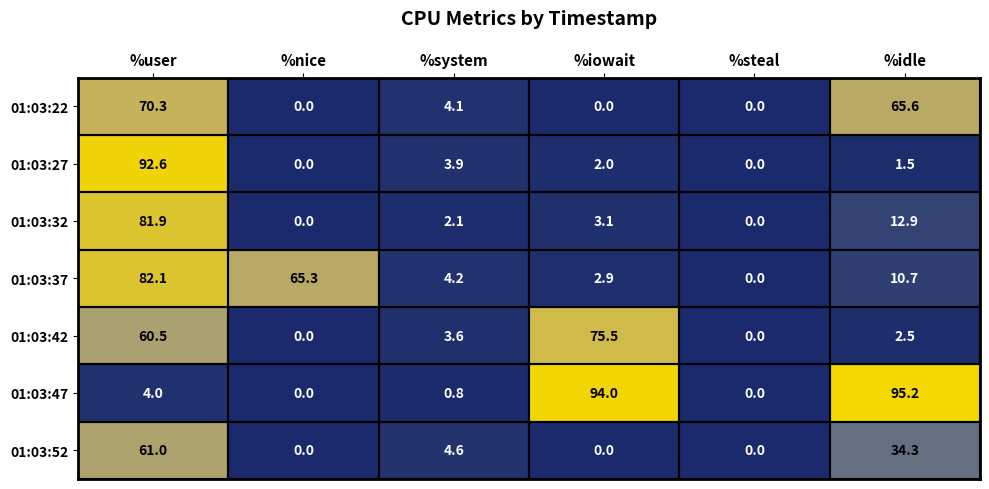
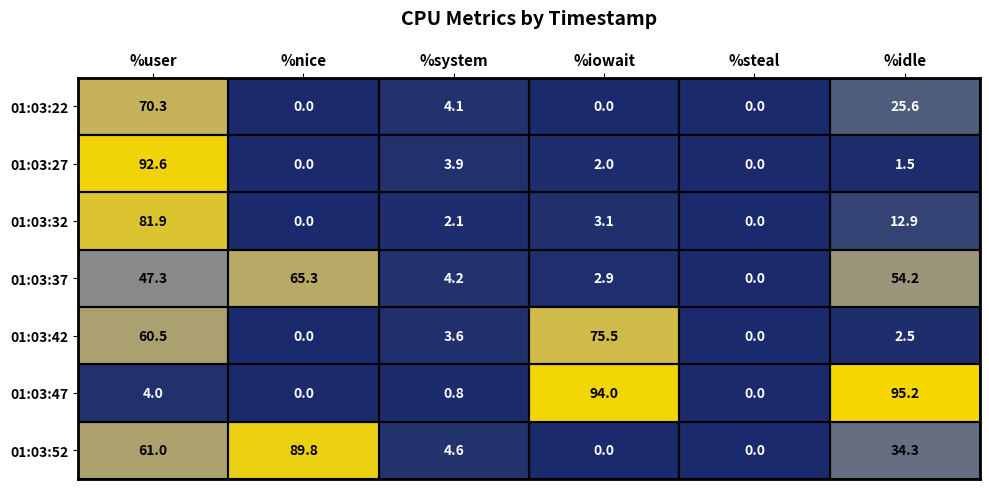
  {
    "01:03:22": {
      "%user": 70.3,
      "%nice": 0.0,
      "%system": 4.1,
      "%iowait": 0.0,
      "%steal": 0.0,
-     "%idle": 65.6
+     "%idle": 25.6
    },
    "01:03:27": {
      "%user": 92.6,
      "%nice": 0.0,
      "%system": 3.9,
      "%iowait": 2.0,
      "%steal": 0.0,
      "%idle": 1.5
    },
    "01:03:32": {
      "%user": 81.9,
      "%nice": 0.0,
      "%system": 2.1,
      "%iowait": 3.1,
      "%steal": 0.0,
      "%idle": 12.9
    },
    "01:03:37": {
-     "%user": 82.1,
+     "%user": 47.3,
      "%nice": 65.3,
      "%system": 4.2,
      "%iowait": 2.9,
      "%steal": 0.0,
-     "%idle": 10.7
+     "%idle": 54.2
    },
    "01:03:42": {
      "%user": 60.5,
      "%nice": 0.0,
      "%system": 3.6,
      "%iowait": 75.5,
      "%steal": 0.0,
      "%idle": 2.5
    },
    "01:03:47": {
      "%user": 4.0,
      "%nice": 0.0,
      "%system": 0.8,
      "%iowait": 94.0,
      "%steal": 0.0,
      "%idle": 95.2
    },
    "01:03:52": {
      "%user": 61.0,
-     "%nice": 0.0,
+     "%nice": 89.8,
      "%system": 4.6,
      "%iowait": 0.0,
      "%steal": 0.0,
      "%idle": 34.3
    }
  }
